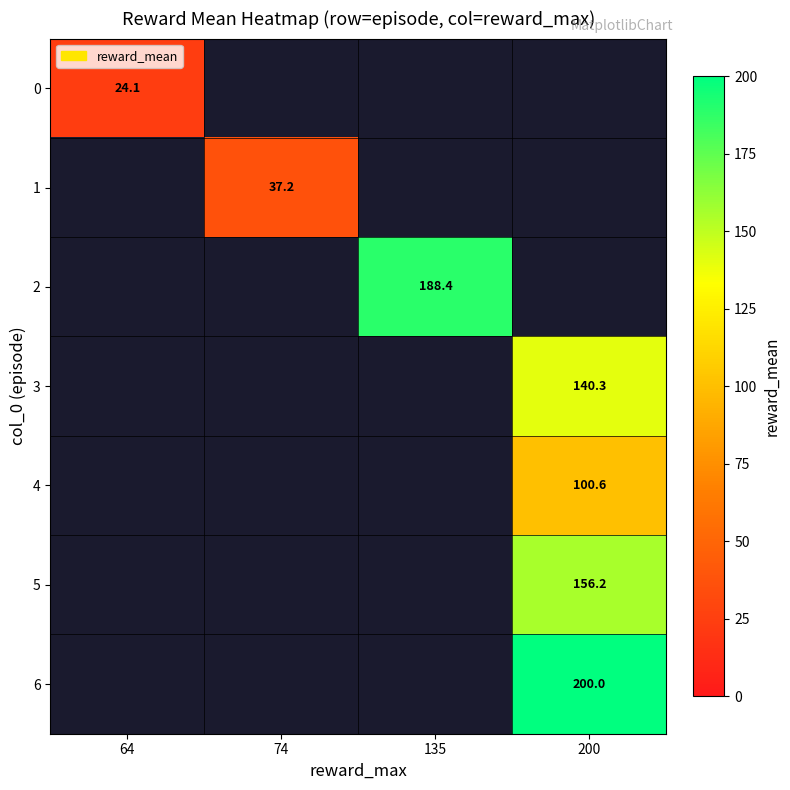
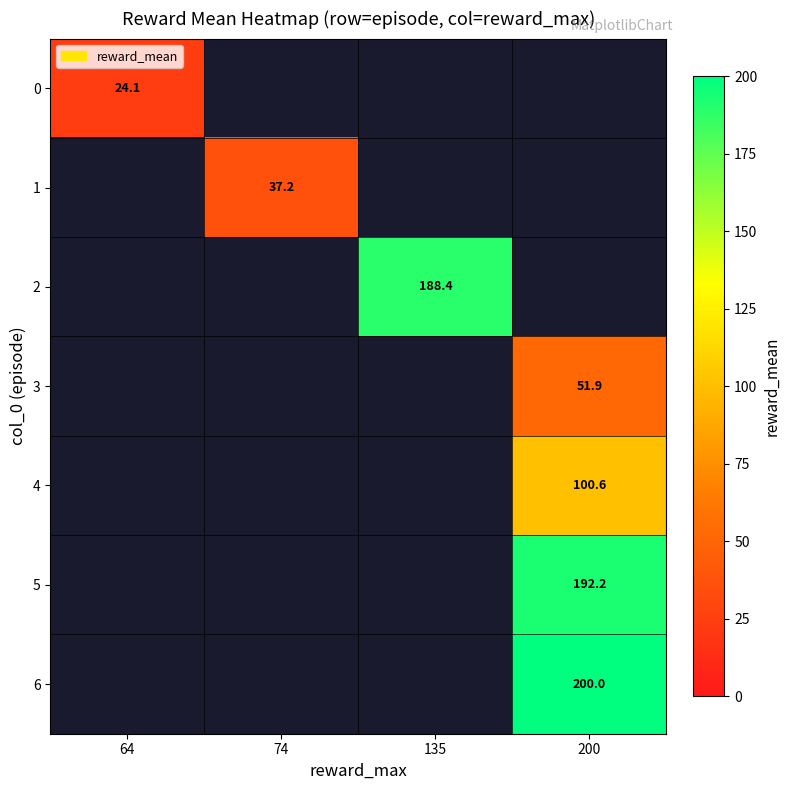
  {
    "0": {
      "64": 24.1
    },
    "1": {
      "74": 37.2
    },
    "2": {
      "135": 188.4
    },
    "3": {
-     "200": 140.3
+     "200": 51.9
    },
    "4": {
      "200": 100.6
    },
    "5": {
-     "200": 156.2
+     "200": 192.2
    },
    "6": {
      "200": 200.0
    }
  }
